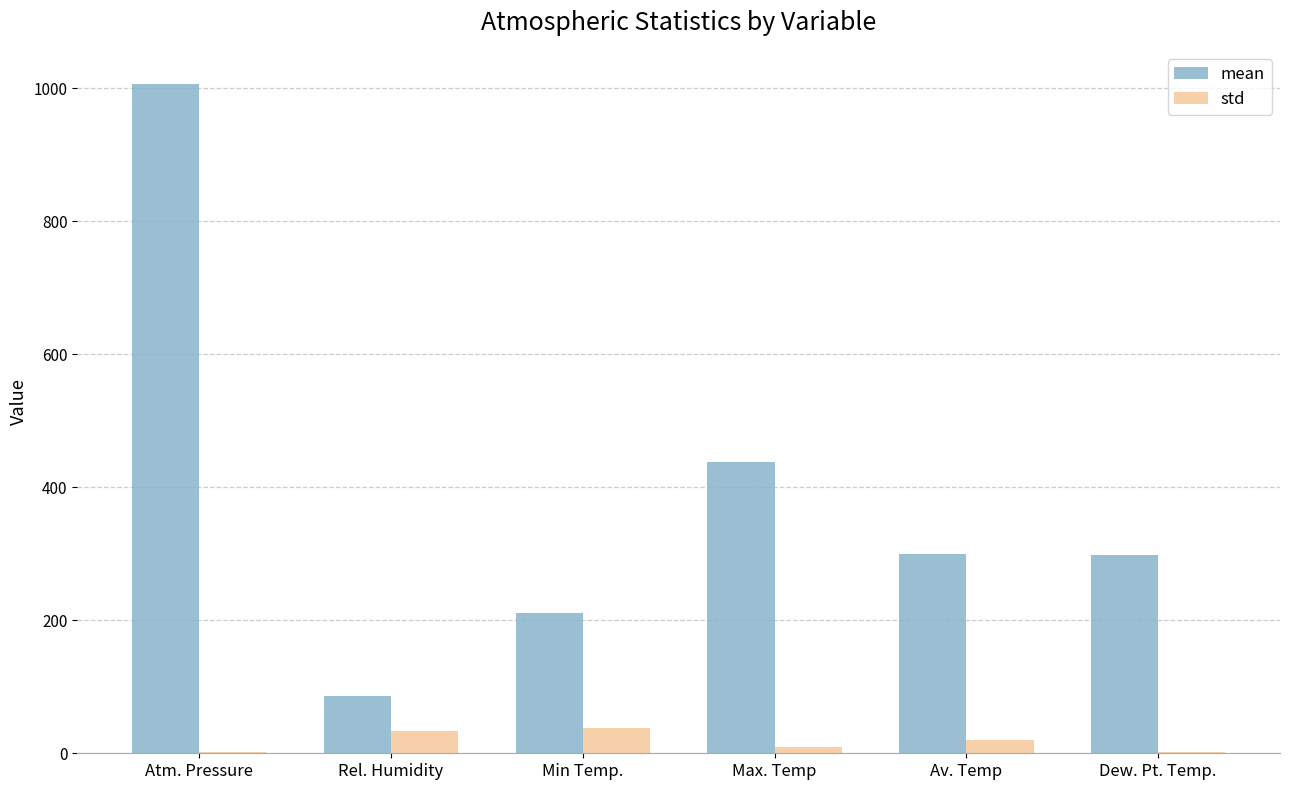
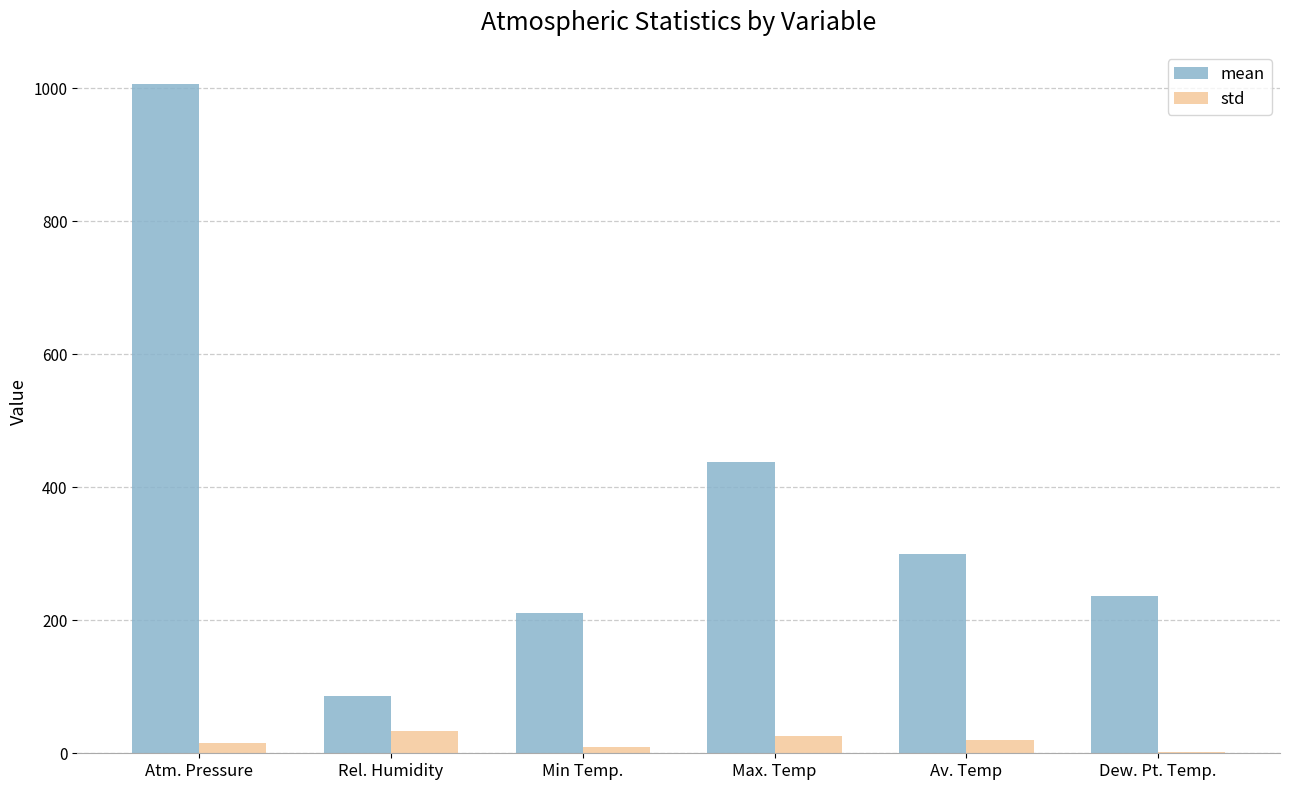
  {
    "mean": {
      "Atm. Pressure": 1010,
      "Rel. Humidity": 90,
      "Min Temp.": 210,
      "Max. Temp": 440,
      "Av. Temp": 300,
-     "Dew. Pt. Temp.": 300
+     "Dew. Pt. Temp.": 240
    },
    "std": {
-     "Atm. Pressure": 0,
+     "Atm. Pressure": 20,
      "Rel. Humidity": 30,
-     "Min Temp.": 40,
-     "Max. Temp": 10,
+     "Min Temp.": 10,
+     "Max. Temp": 30,
      "Av. Temp": 20
    }
  }
